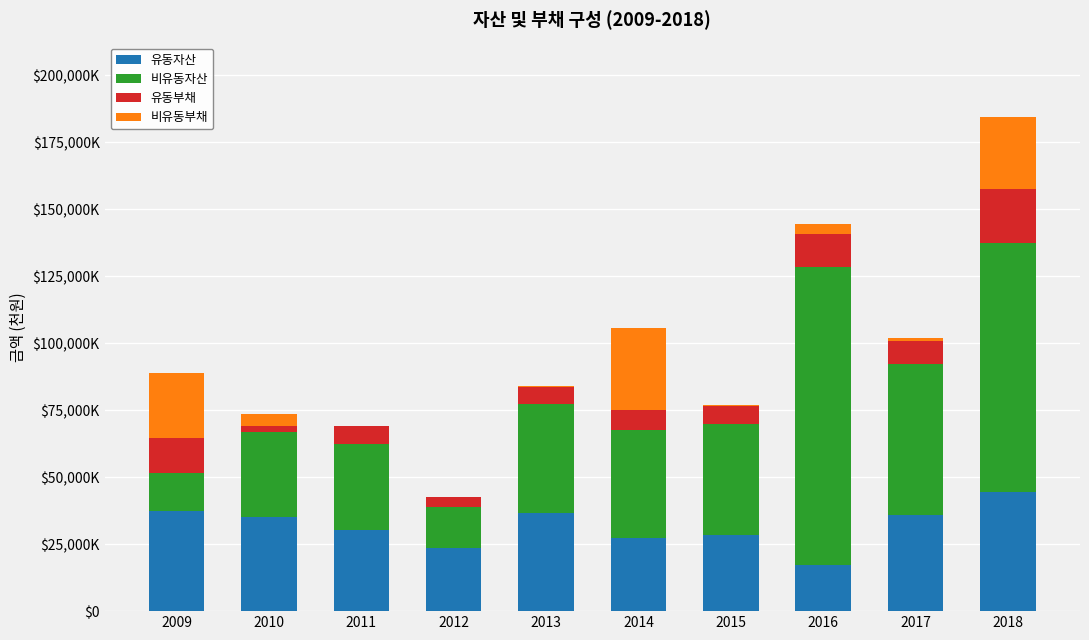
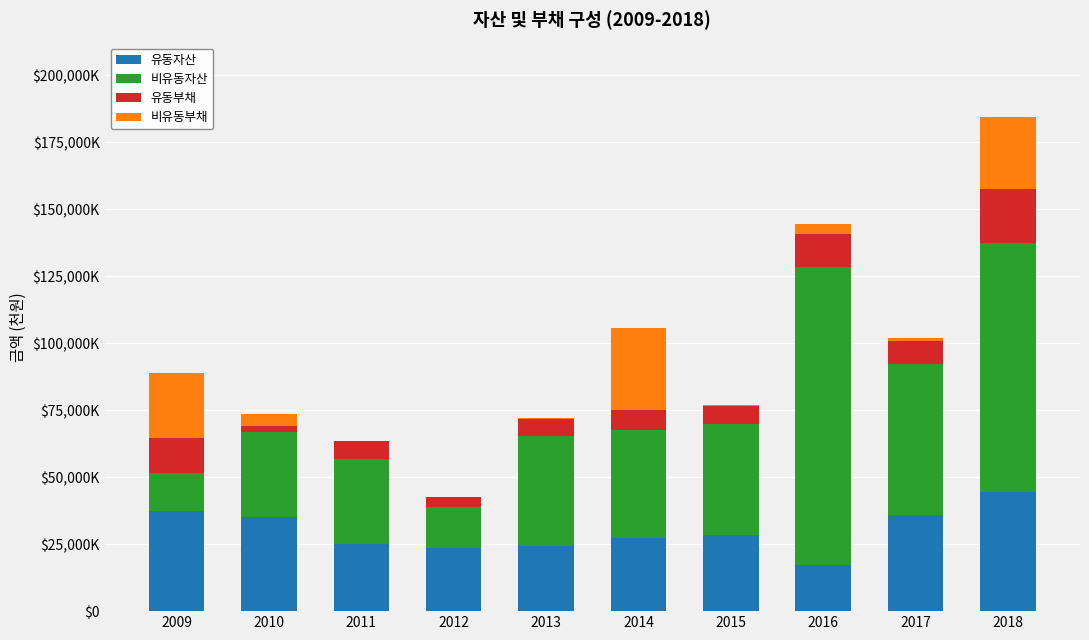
  {
    "유동자산": {
      "2009": "$37,000,000",
      "2010": "$35,000,000",
-     "2011": "$30,000,000",
+     "2011": "$25,000,000",
      "2012": "$23,000,000",
-     "2013": "$37,000,000",
+     "2013": "$24,000,000",
      "2014": "$27,000,000",
      "2015": "$28,000,000",
      "2016": "$17,000,000",
      "2017": "$36,000,000",
      "2018": "$44,000,000"
    },
    "비유동자산": {
      "2009": "$14,000,000",
      "2010": "$32,000,000",
      "2011": "$32,000,000",
      "2012": "$16,000,000",
      "2013": "$41,000,000",
      "2014": "$40,000,000",
      "2015": "$42,000,000",
      "2016": "$111,000,000",
      "2017": "$56,000,000",
      "2018": "$93,000,000"
    },
    "유동부채": {
      "2009": "$13,000,000",
      "2010": "$2,000,000",
      "2011": "$7,000,000",
      "2012": "$4,000,000",
      "2013": "$6,000,000",
      "2014": "$7,000,000",
      "2015": "$7,000,000",
      "2016": "$12,000,000",
      "2017": "$9,000,000",
      "2018": "$20,000,000"
    },
    "비유동부채": {
      "2009": "$25,000,000",
      "2010": "$4,000,000",
      "2014": "$31,000,000",
      "2016": "$4,000,000",
      "2018": "$27,000,000"
    }
  }
